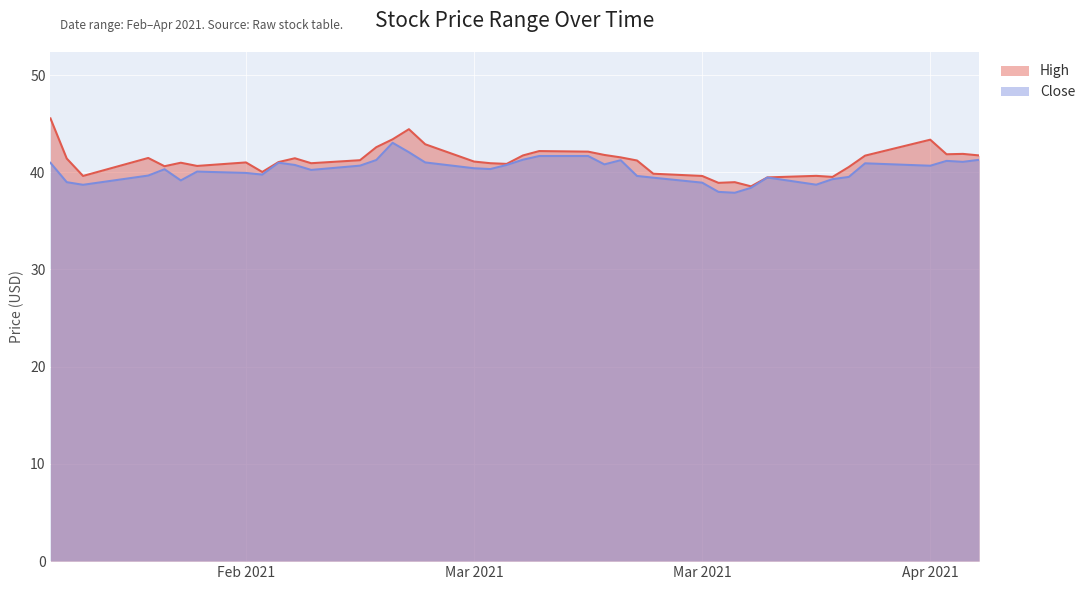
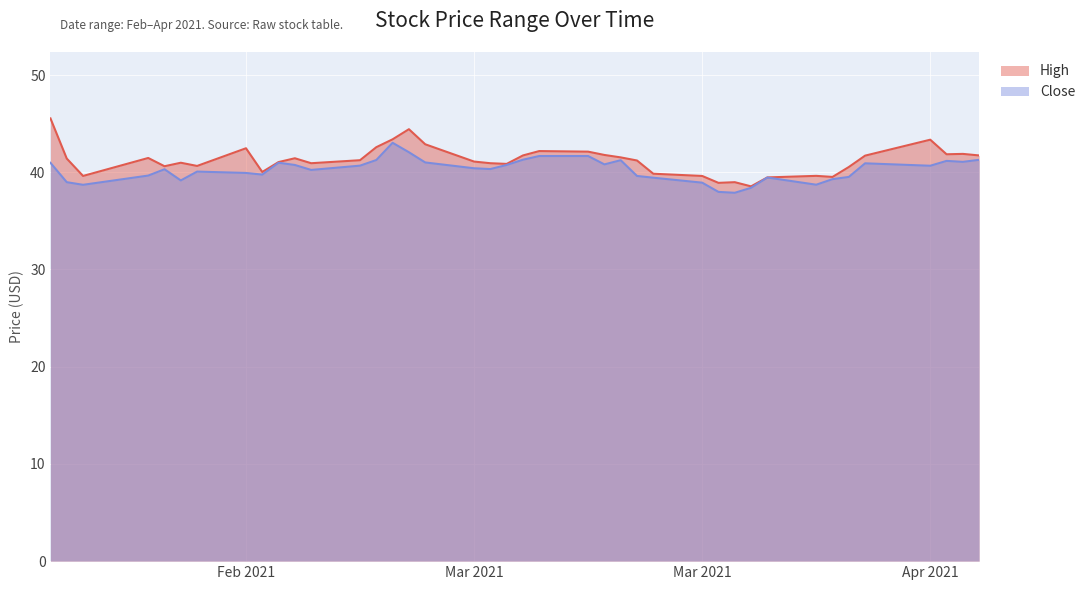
  {
    "High": {
-     "Feb 2021": 41,
+     "Feb 2021": 42,
      "Apr 2021": 43
    },
    "Close": {
      "Feb 2021": 40,
      "Apr 2021": 41
    }
  }
